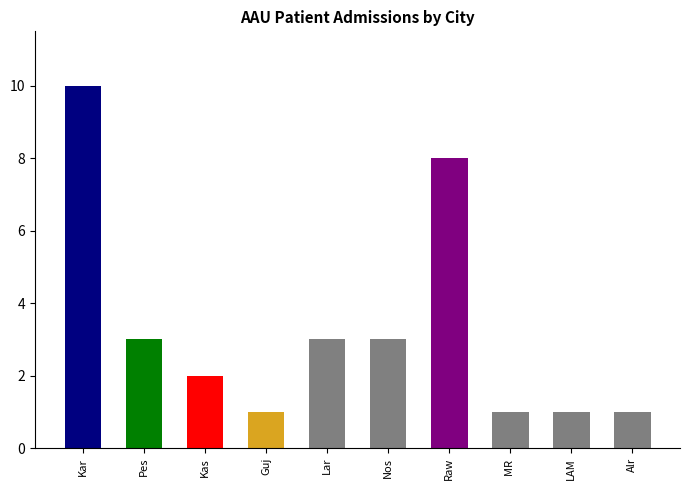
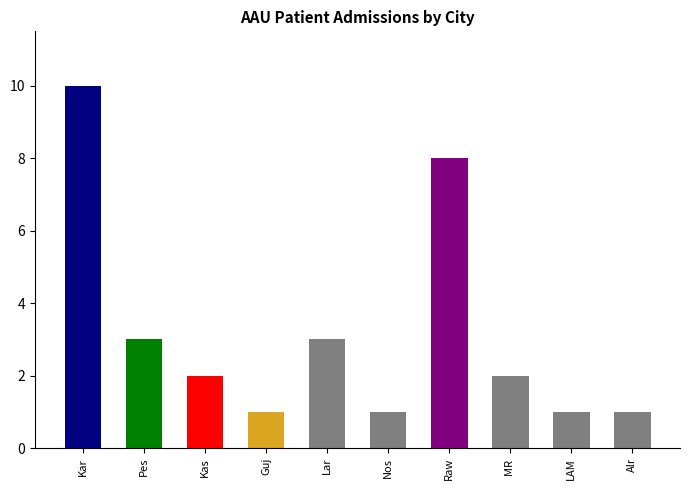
  {
    "Kar": 10,
    "Pes": 3,
    "Kas": 2,
    "Guj": 1,
    "Lar": 3,
-   "Nos": 3,
+   "Nos": 1,
    "Raw": 8,
-   "MR": 1,
+   "MR": 2,
    "LAM": 1,
    "Alr": 1
  }
